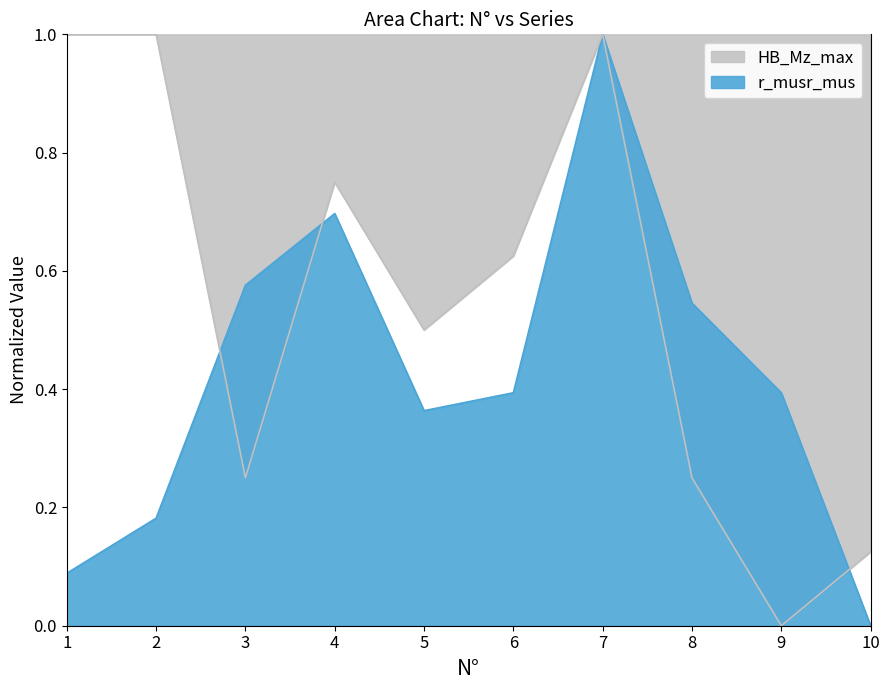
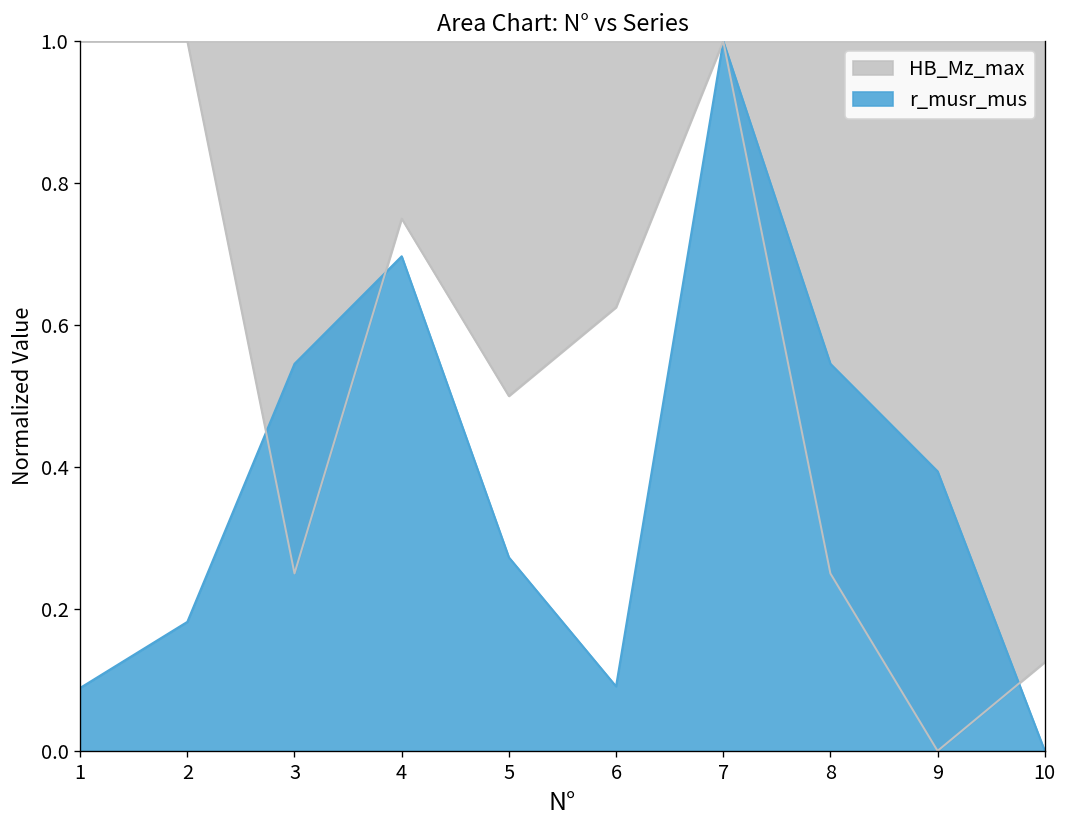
  {
    "r_musr_mus": {
      "1": 0.09,
      "2": 0.18,
-     "3": 0.58,
+     "3": 0.55,
      "4": 0.70,
-     "5": 0.36,
-     "6": 0.39,
+     "5": 0.27,
+     "6": 0.09,
      "8": 0.55,
      "9": 0.39,
      "10": 0.00
    }
  }
